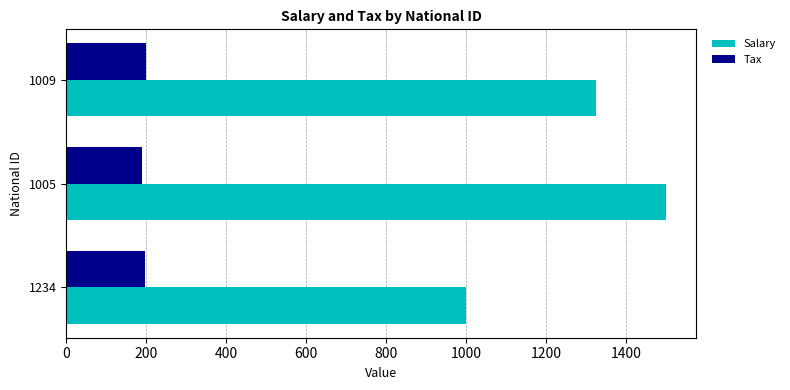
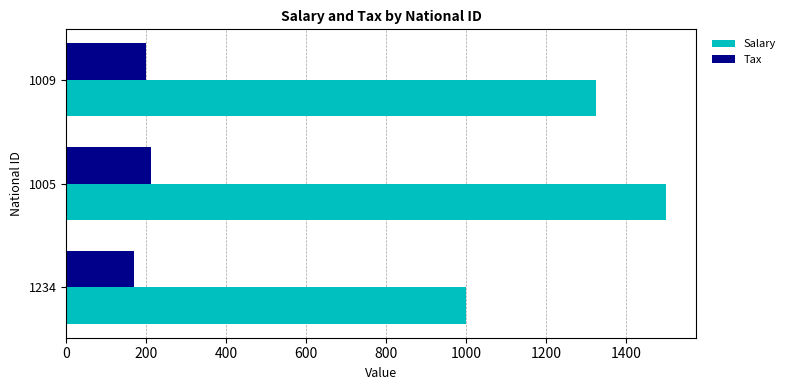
  {
    "Salary": {
      "1009": 1320,
      "1005": 1500,
      "1234": 1000
    },
    "Tax": {
      "1009": 200,
-     "1005": 190,
-     "1234": 200
+     "1005": 210,
+     "1234": 170
    }
  }
